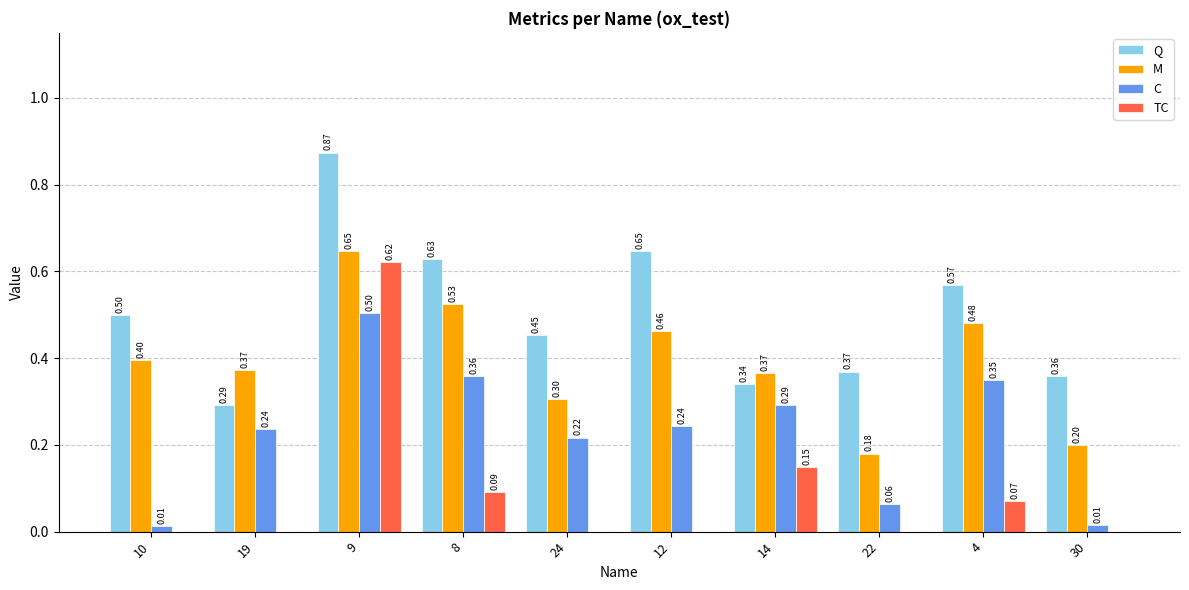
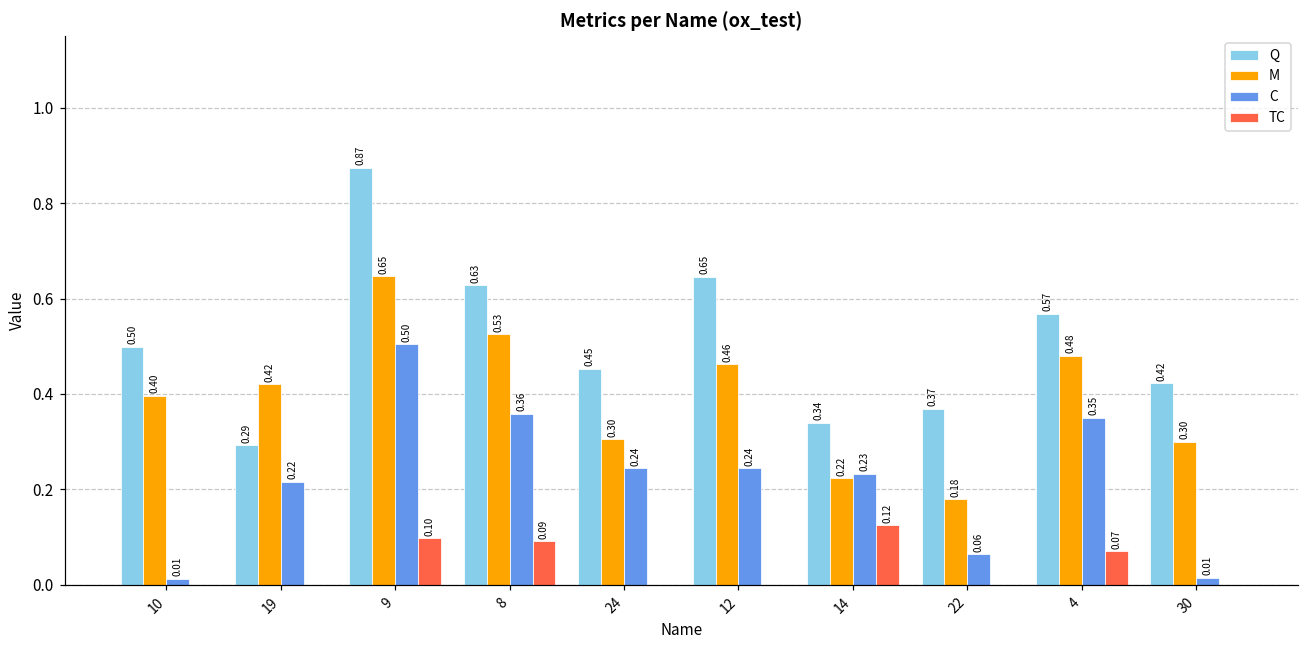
  {
    "Q": {
      "10": 0.50,
      "19": 0.29,
      "9": 0.87,
      "8": 0.63,
      "24": 0.45,
      "12": 0.65,
      "14": 0.34,
      "22": 0.37,
      "4": 0.57,
-     "30": 0.36
+     "30": 0.42
    },
    "M": {
      "10": 0.40,
-     "19": 0.37,
+     "19": 0.42,
      "9": 0.65,
      "8": 0.53,
      "24": 0.30,
      "12": 0.46,
-     "14": 0.37,
+     "14": 0.22,
      "22": 0.18,
      "4": 0.48,
-     "30": 0.20
+     "30": 0.30
    },
    "C": {
      "10": 0.01,
-     "19": 0.24,
+     "19": 0.22,
      "9": 0.50,
      "8": 0.36,
-     "24": 0.22,
+     "24": 0.24,
      "12": 0.24,
-     "14": 0.29,
+     "14": 0.23,
      "22": 0.06,
      "4": 0.35,
      "30": 0.01
    },
    "TC": {
-     "9": 0.62,
+     "9": 0.10,
      "8": 0.09,
-     "14": 0.15,
+     "14": 0.12,
      "4": 0.07
    }
  }
